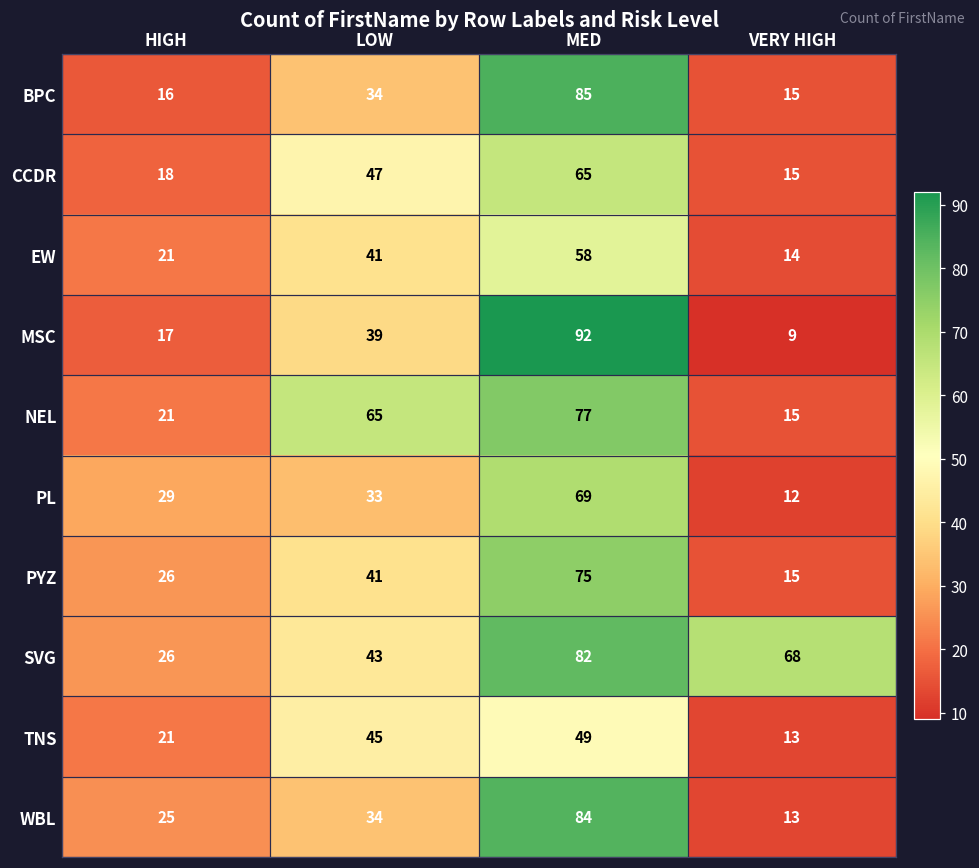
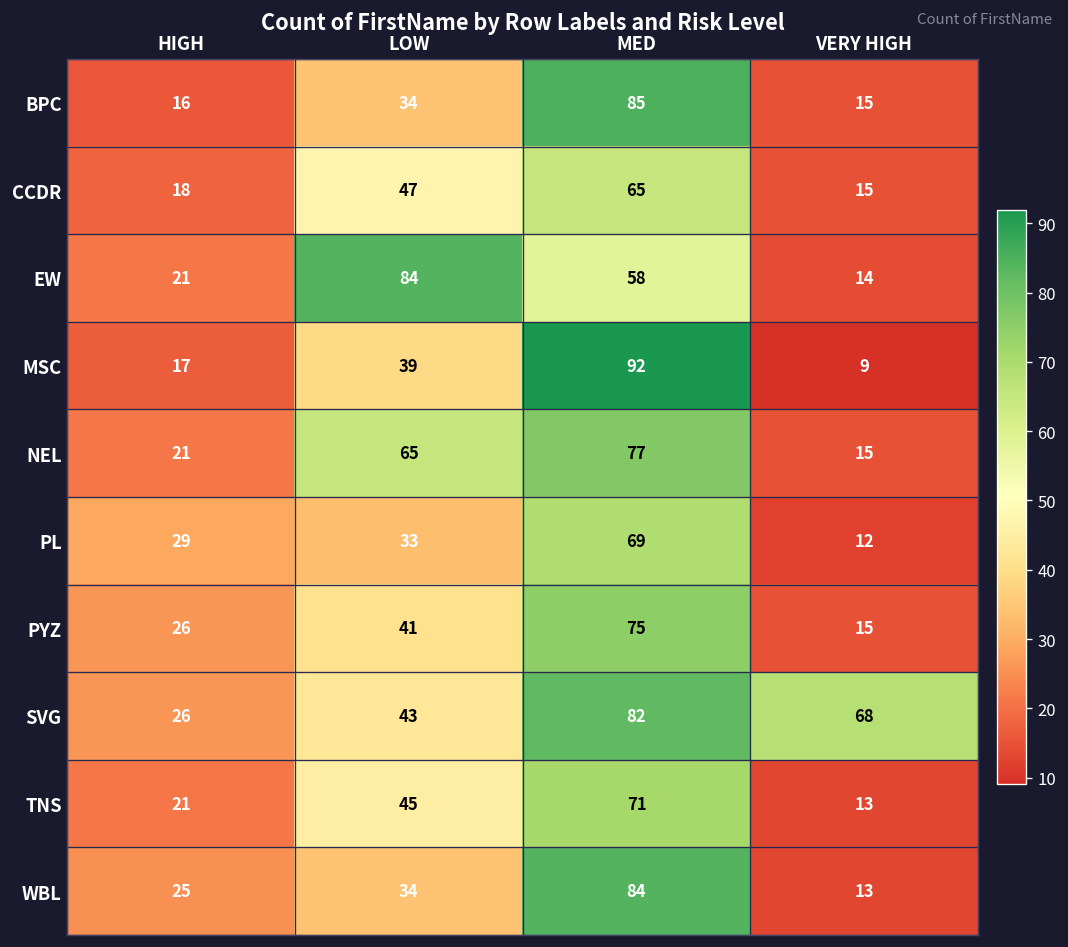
  {
    "BPC": {
      "HIGH": 16,
      "LOW": 34,
      "MED": 85,
      "VERY HIGH": 15
    },
    "CCDR": {
      "HIGH": 18,
      "LOW": 47,
      "MED": 65,
      "VERY HIGH": 15
    },
    "EW": {
      "HIGH": 21,
-     "LOW": 41,
+     "LOW": 84,
      "MED": 58,
      "VERY HIGH": 14
    },
    "MSC": {
      "HIGH": 17,
      "LOW": 39,
      "MED": 92,
      "VERY HIGH": 9
    },
    "NEL": {
      "HIGH": 21,
      "LOW": 65,
      "MED": 77,
      "VERY HIGH": 15
    },
    "PL": {
      "HIGH": 29,
      "LOW": 33,
      "MED": 69,
      "VERY HIGH": 12
    },
    "PYZ": {
      "HIGH": 26,
      "LOW": 41,
      "MED": 75,
      "VERY HIGH": 15
    },
    "SVG": {
      "HIGH": 26,
      "LOW": 43,
      "MED": 82,
      "VERY HIGH": 68
    },
    "TNS": {
      "HIGH": 21,
      "LOW": 45,
-     "MED": 49,
+     "MED": 71,
      "VERY HIGH": 13
    },
    "WBL": {
      "HIGH": 25,
      "LOW": 34,
      "MED": 84,
      "VERY HIGH": 13
    }
  }
